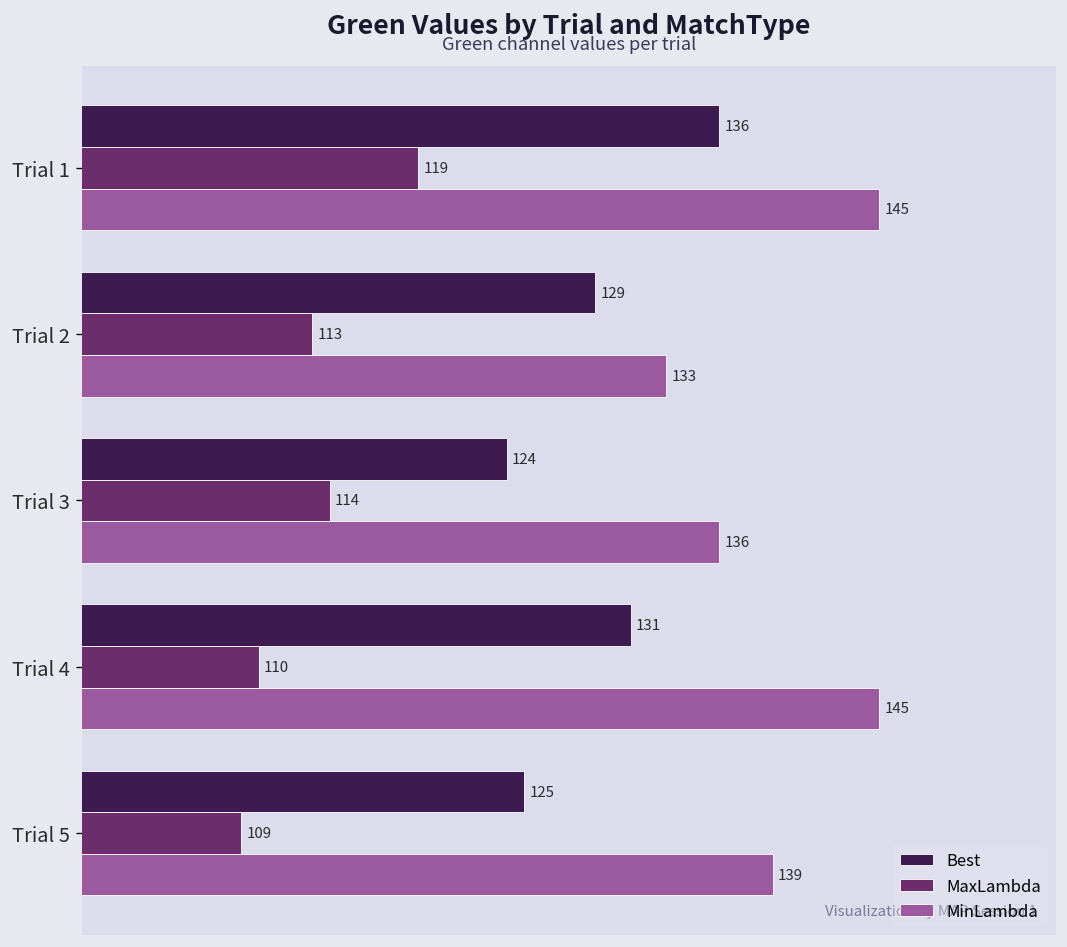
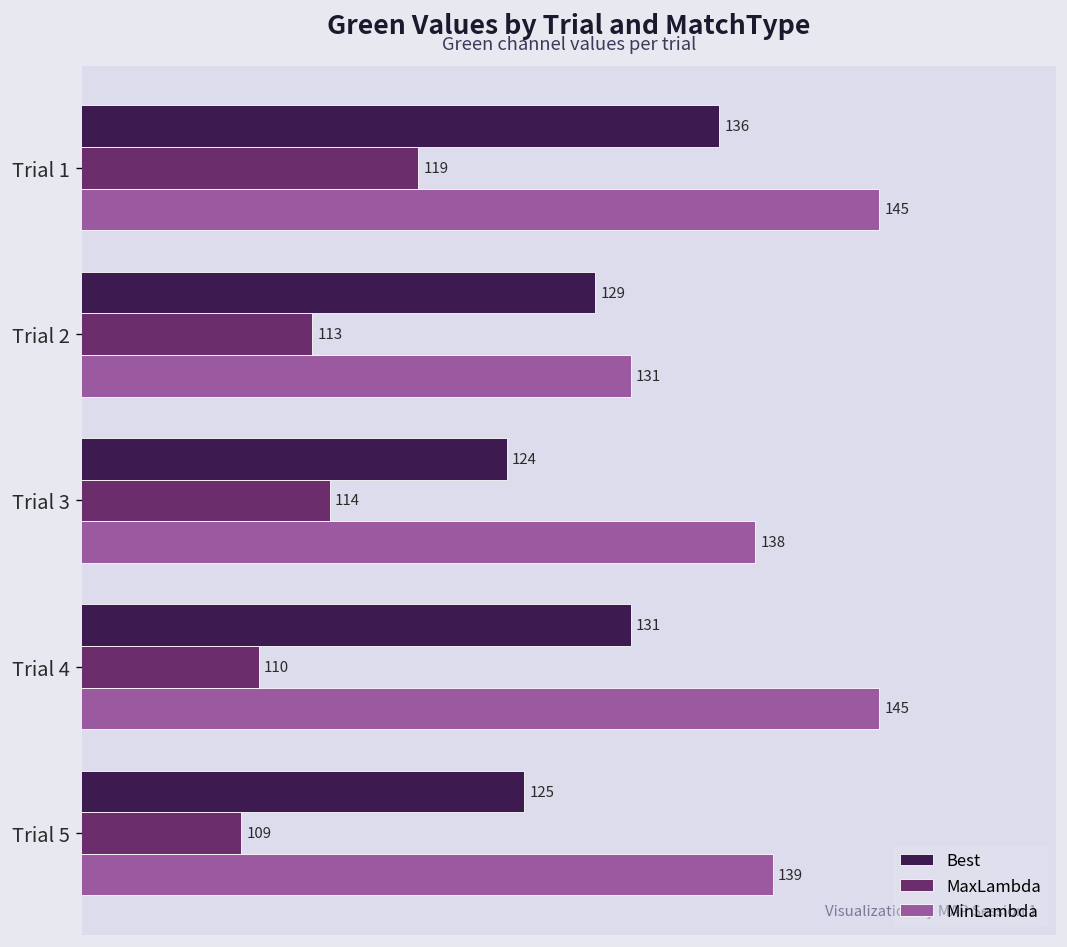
  {
    "MinLambda": {
      "Trial 1": 145,
-     "Trial 2": 133,
-     "Trial 3": 136,
+     "Trial 2": 131,
+     "Trial 3": 138,
      "Trial 4": 145,
      "Trial 5": 139
    }
  }
